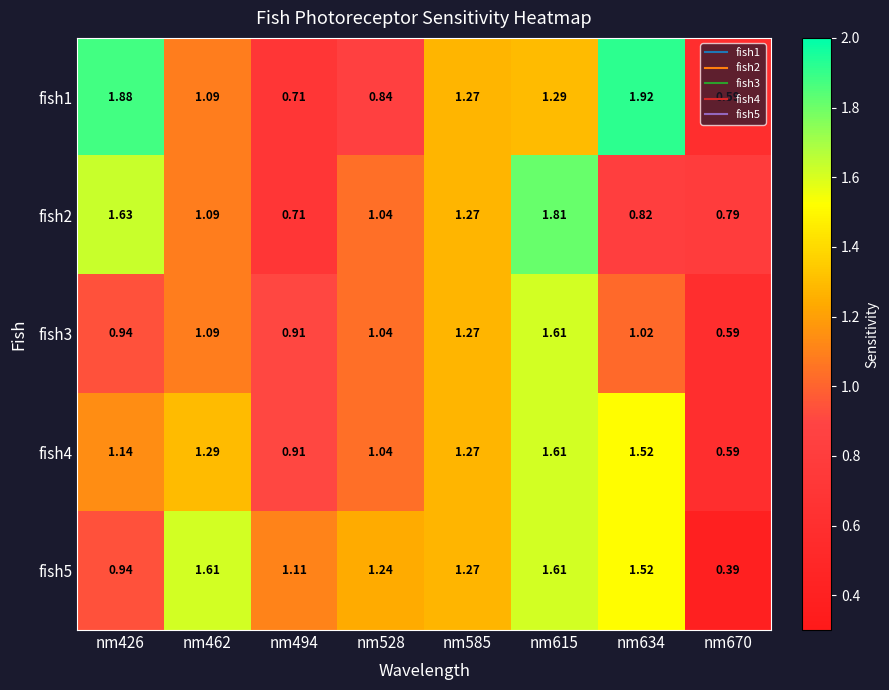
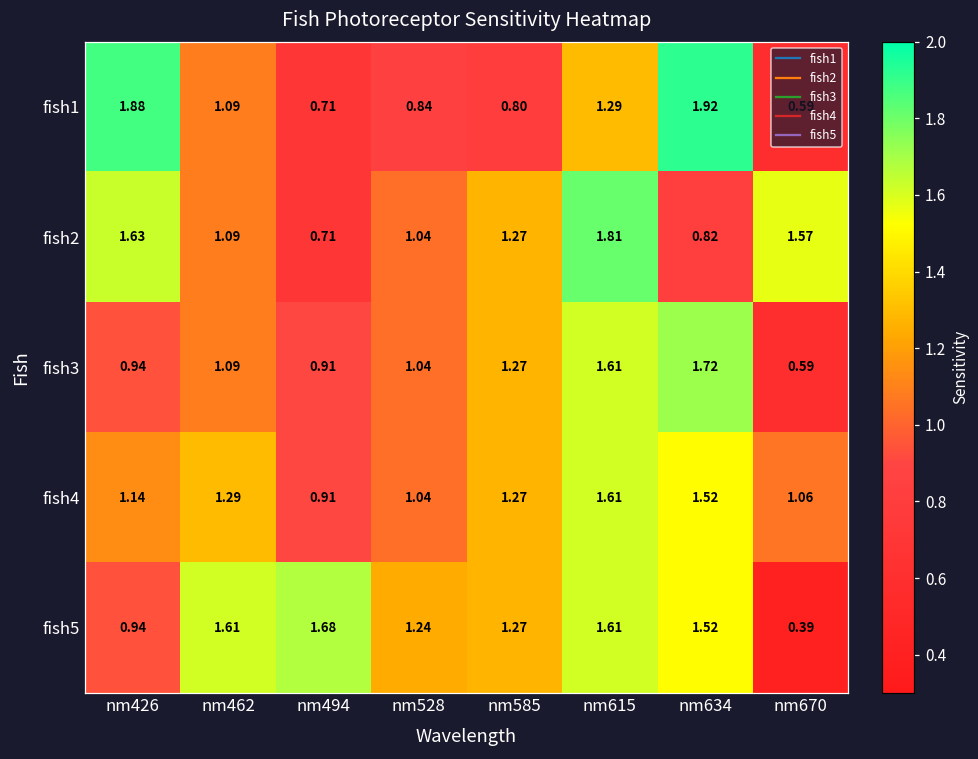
  {
    "fish1": {
      "nm426": 1.88,
      "nm462": 1.09,
      "nm494": 0.71,
      "nm528": 0.84,
-     "nm585": 1.27,
+     "nm585": 0.80,
      "nm615": 1.29,
      "nm634": 1.92
    },
    "fish2": {
      "nm426": 1.63,
      "nm462": 1.09,
      "nm494": 0.71,
      "nm528": 1.04,
      "nm585": 1.27,
      "nm615": 1.81,
      "nm634": 0.82,
-     "nm670": 0.79
+     "nm670": 1.57
    },
    "fish3": {
      "nm426": 0.94,
      "nm462": 1.09,
      "nm494": 0.91,
      "nm528": 1.04,
      "nm585": 1.27,
      "nm615": 1.61,
-     "nm634": 1.02,
+     "nm634": 1.72,
      "nm670": 0.59
    },
    "fish4": {
      "nm426": 1.14,
      "nm462": 1.29,
      "nm494": 0.91,
      "nm528": 1.04,
      "nm585": 1.27,
      "nm615": 1.61,
      "nm634": 1.52,
-     "nm670": 0.59
+     "nm670": 1.06
    },
    "fish5": {
      "nm426": 0.94,
      "nm462": 1.61,
-     "nm494": 1.11,
+     "nm494": 1.68,
      "nm528": 1.24,
      "nm585": 1.27,
      "nm615": 1.61,
      "nm634": 1.52,
      "nm670": 0.39
    }
  }
